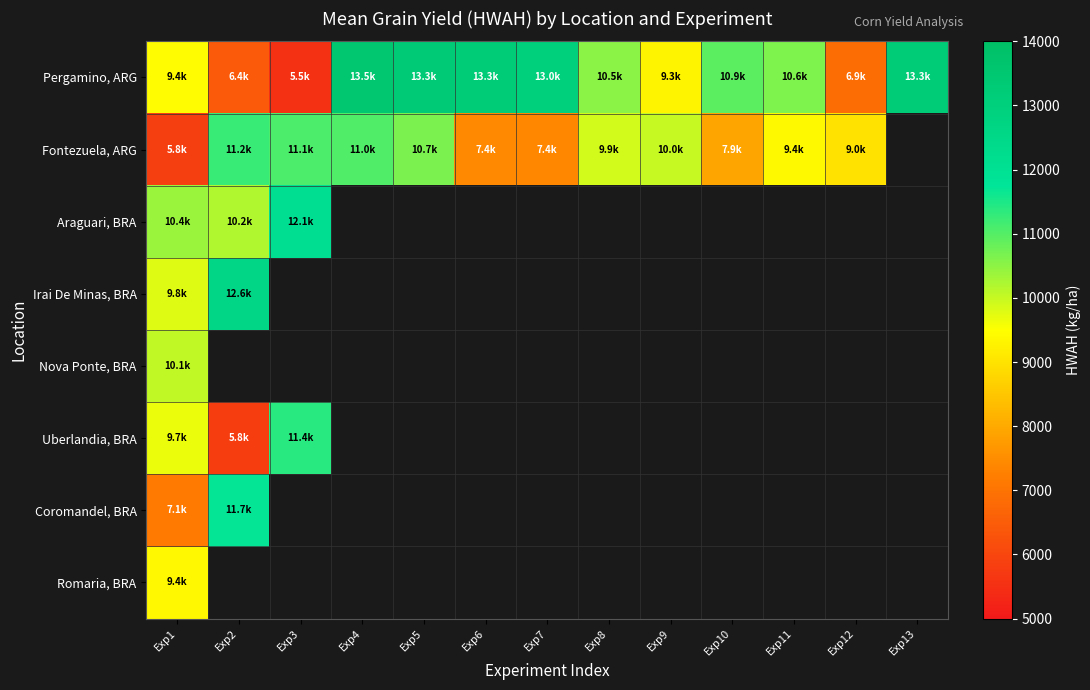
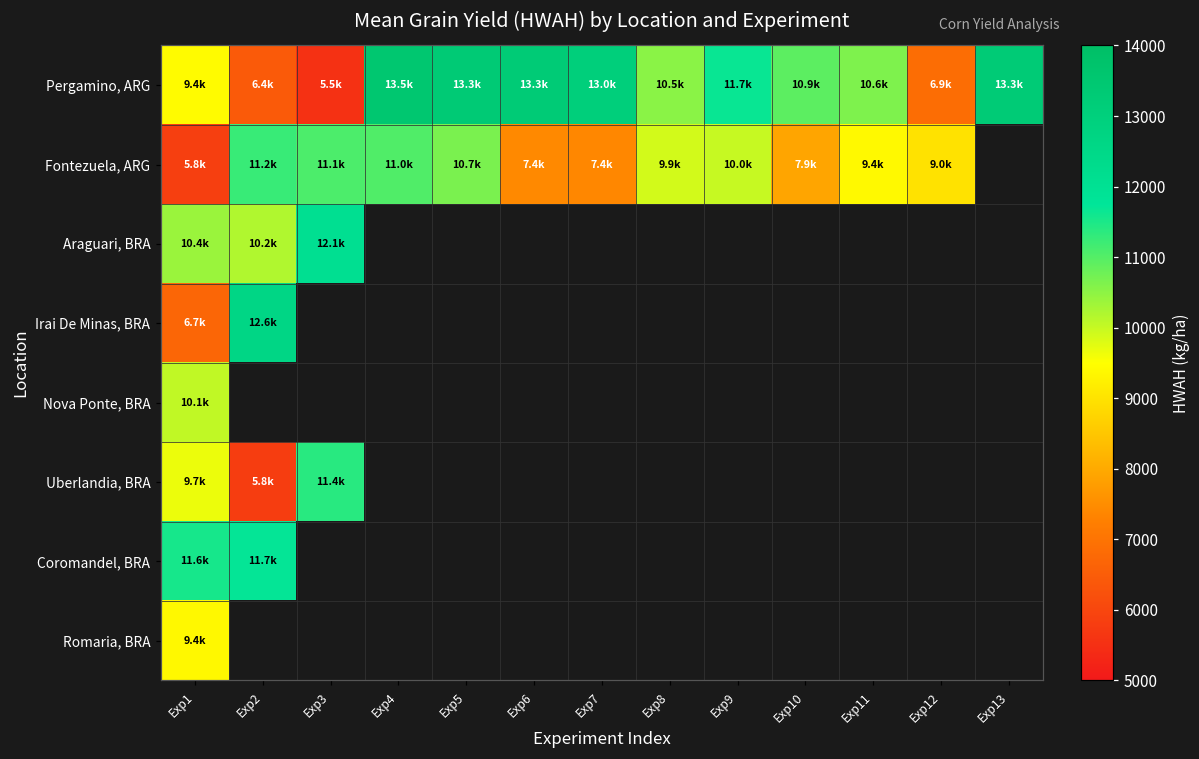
  {
    "Pergamino, ARG": {
      "Exp1": "9.4k",
      "Exp2": "6.4k",
      "Exp3": "5.5k",
      "Exp4": "13.5k",
      "Exp5": "13.3k",
      "Exp6": "13.3k",
      "Exp7": "13.0k",
      "Exp8": "10.5k",
-     "Exp9": "9.3k",
+     "Exp9": "11.7k",
      "Exp10": "10.9k",
      "Exp11": "10.6k",
      "Exp12": "6.9k",
      "Exp13": "13.3k"
    },
    "Fontezuela, ARG": {
      "Exp1": "5.8k",
      "Exp2": "11.2k",
      "Exp3": "11.1k",
      "Exp4": "11.0k",
      "Exp5": "10.7k",
      "Exp6": "7.4k",
      "Exp7": "7.4k",
      "Exp8": "9.9k",
      "Exp9": "10.0k",
      "Exp10": "7.9k",
      "Exp11": "9.4k",
      "Exp12": "9.0k"
    },
    "Araguari, BRA": {
      "Exp1": "10.4k",
      "Exp2": "10.2k",
      "Exp3": "12.1k"
    },
    "Irai De Minas, BRA": {
-     "Exp1": "9.8k",
+     "Exp1": "6.7k",
      "Exp2": "12.6k"
    },
    "Nova Ponte, BRA": {
      "Exp1": "10.1k"
    },
    "Uberlandia, BRA": {
      "Exp1": "9.7k",
      "Exp2": "5.8k",
      "Exp3": "11.4k"
    },
    "Coromandel, BRA": {
-     "Exp1": "7.1k",
+     "Exp1": "11.6k",
      "Exp2": "11.7k"
    },
    "Romaria, BRA": {
      "Exp1": "9.4k"
    }
  }
